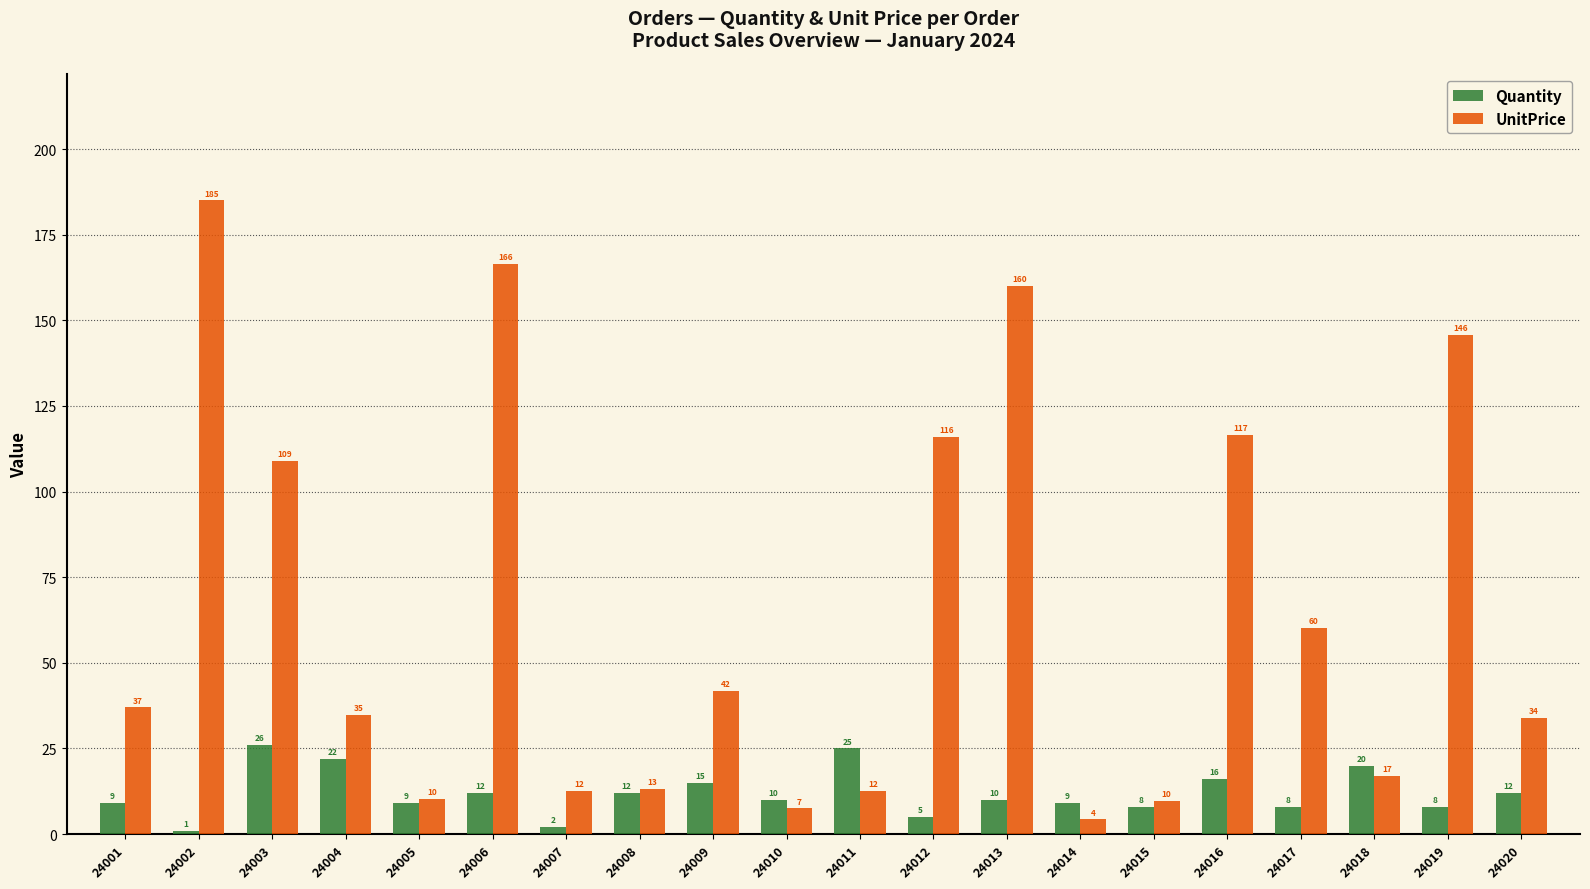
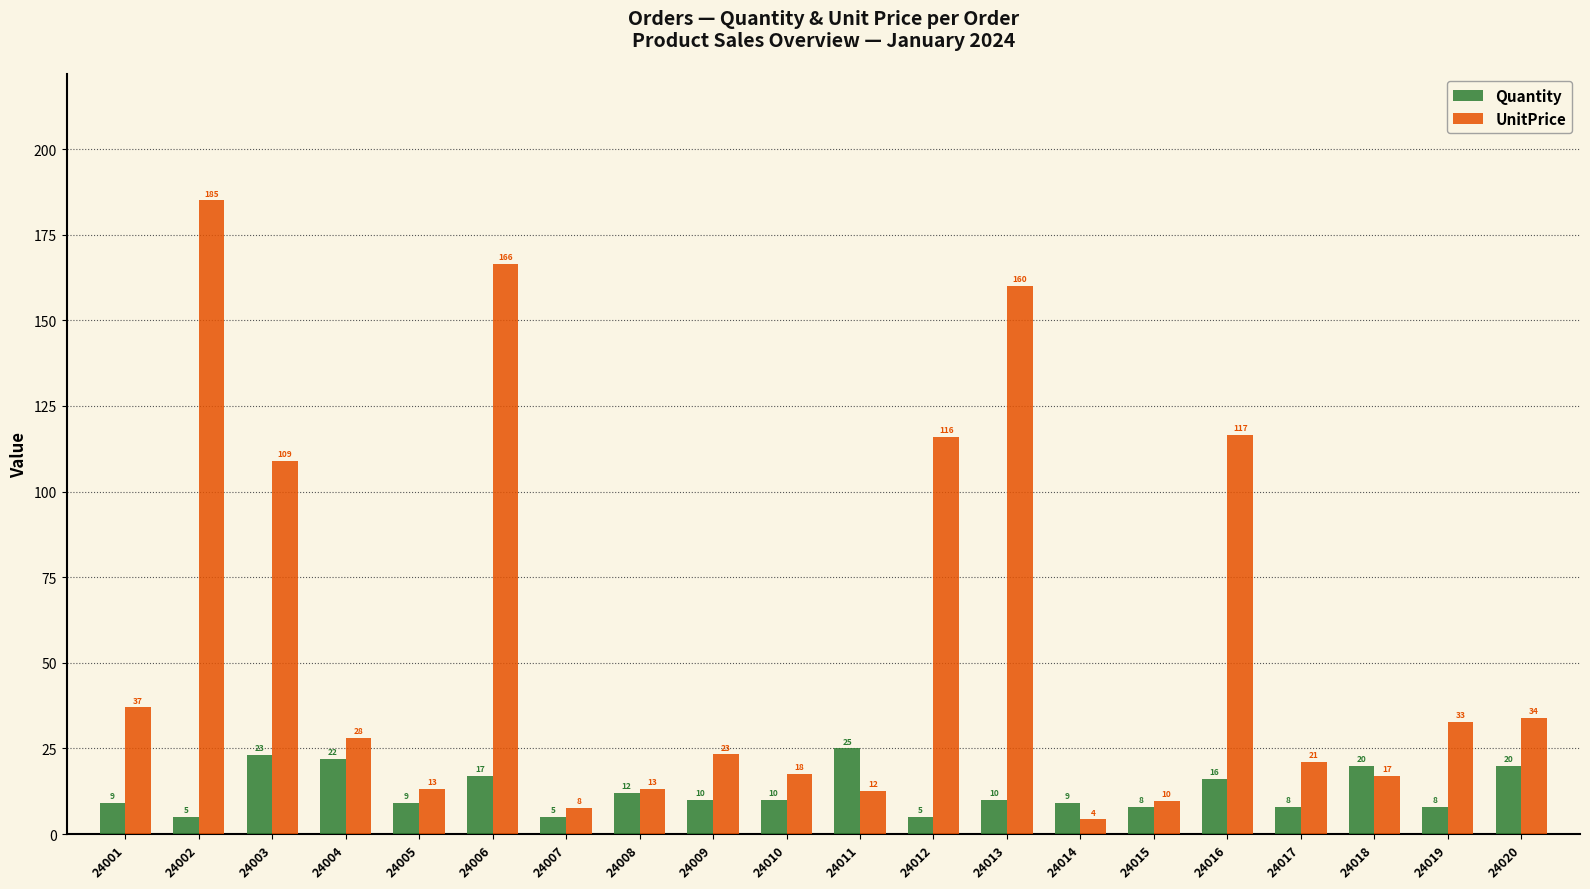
  {
    "Quantity": {
      "24001": 9,
-     "24002": 1,
-     "24003": 26,
+     "24002": 5,
+     "24003": 23,
      "24004": 22,
      "24005": 9,
-     "24006": 12,
-     "24007": 2,
+     "24006": 17,
+     "24007": 5,
      "24008": 12,
-     "24009": 15,
+     "24009": 10,
      "24010": 10,
      "24011": 25,
      "24012": 5,
      "24013": 10,
      "24014": 9,
      "24015": 8,
      "24016": 16,
      "24017": 8,
      "24018": 20,
      "24019": 8,
-     "24020": 12
+     "24020": 20
    },
    "UnitPrice": {
      "24001": 37,
      "24002": 185,
      "24003": 109,
-     "24004": 35,
-     "24005": 10,
+     "24004": 28,
+     "24005": 13,
      "24006": 166,
-     "24007": 12,
+     "24007": 8,
      "24008": 13,
-     "24009": 42,
-     "24010": 7,
+     "24009": 23,
+     "24010": 18,
      "24011": 12,
      "24012": 116,
      "24013": 160,
      "24014": 4,
      "24015": 10,
      "24016": 117,
-     "24017": 60,
+     "24017": 21,
      "24018": 17,
-     "24019": 146,
+     "24019": 33,
      "24020": 34
    }
  }
